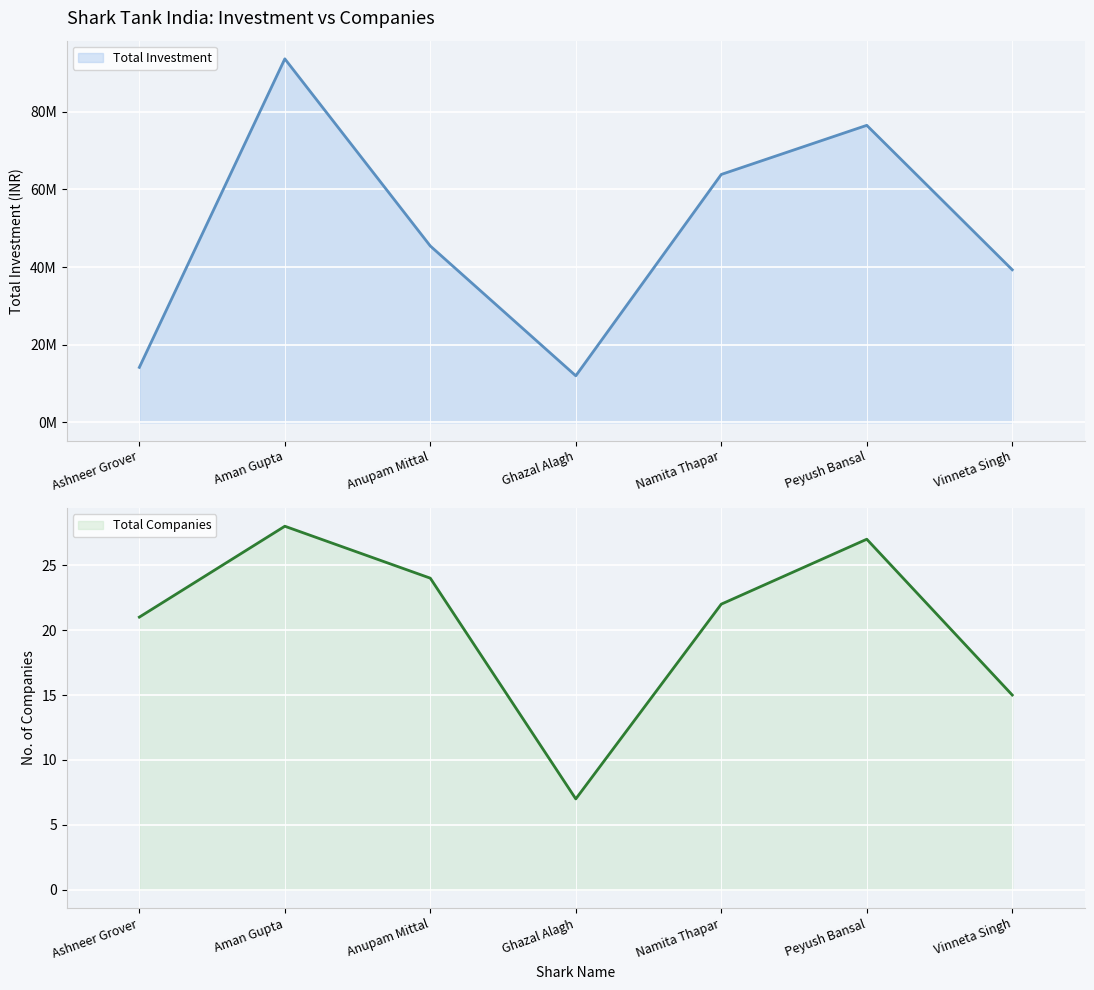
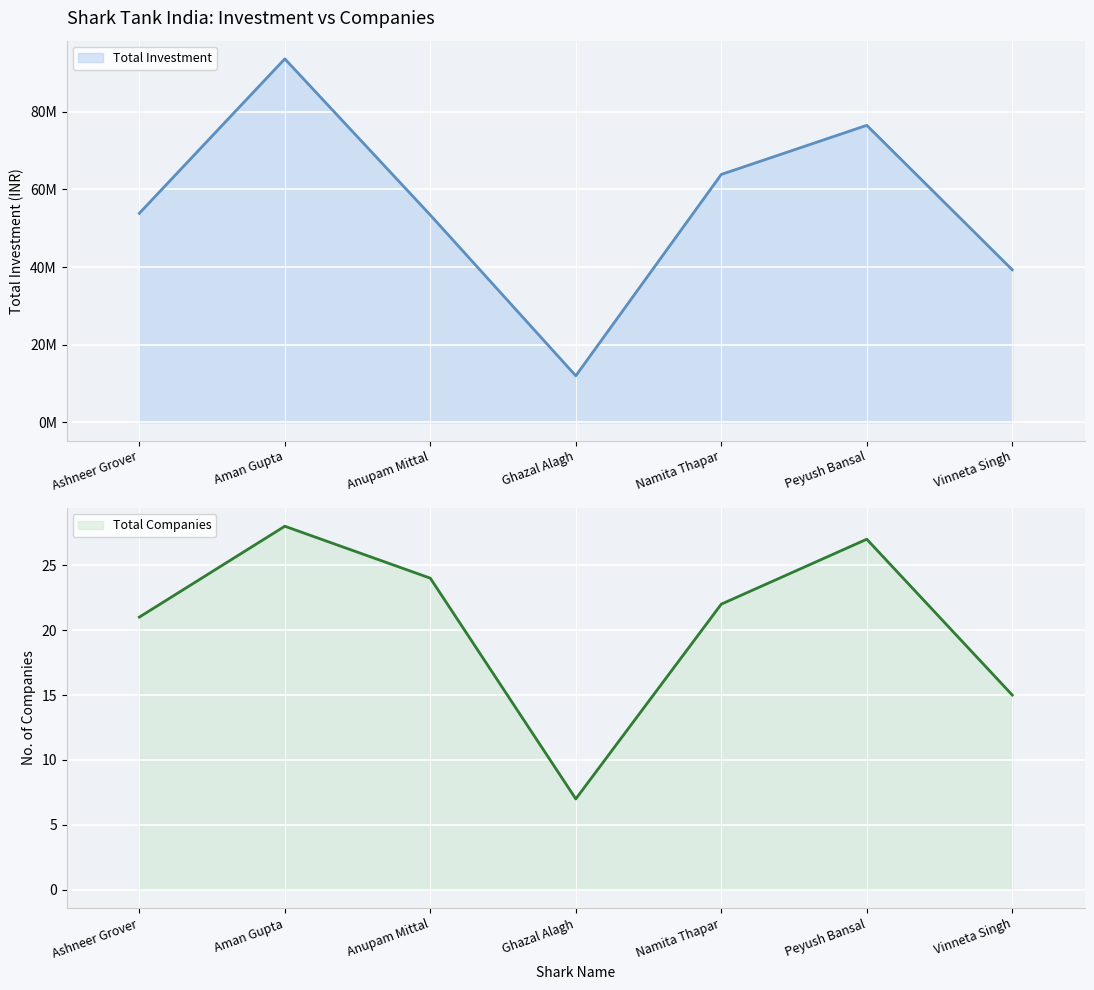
  {
    "Shark Tank India: Investment vs Companies": {
-     "Ashneer Grover": 14000000,
+     "Ashneer Grover": 54000000,
      "Aman Gupta": 94000000,
-     "Anupam Mittal": 45000000,
+     "Anupam Mittal": 53000000,
      "Ghazal Alagh": 12000000,
      "Namita Thapar": 64000000,
      "Peyush Bansal": 76000000,
      "Vinneta Singh": 39000000
    }
  }
